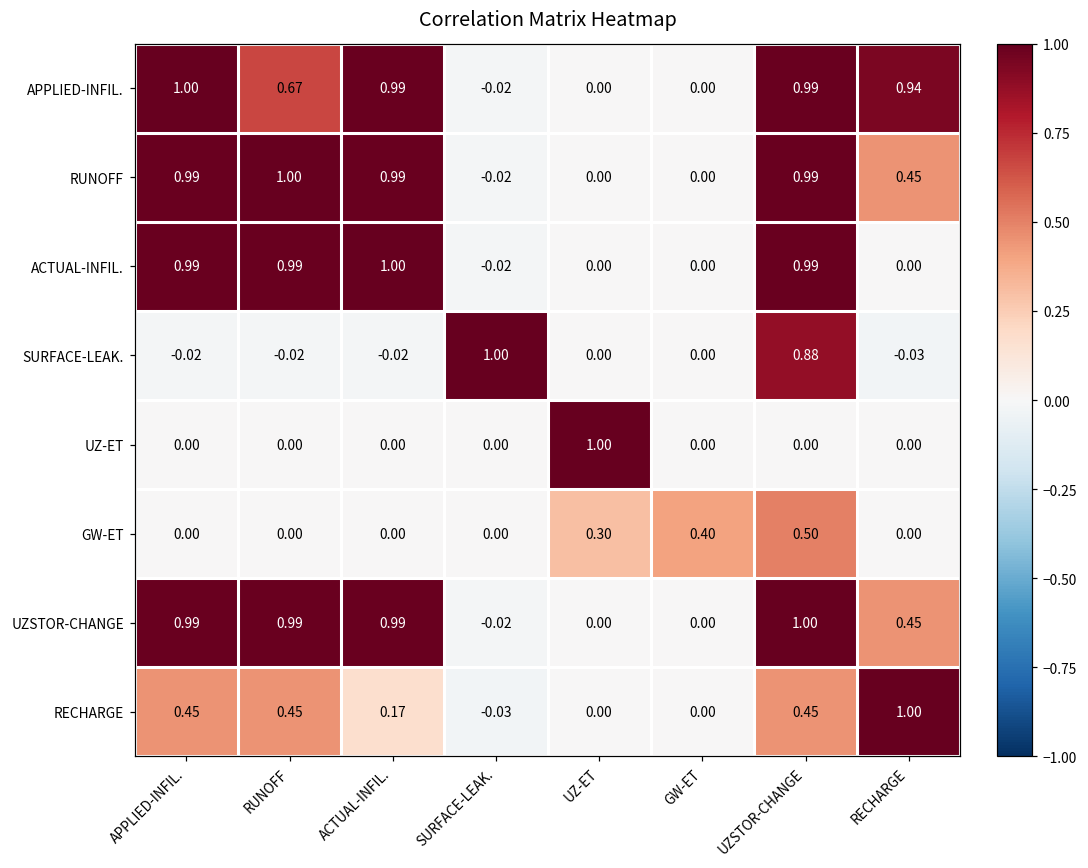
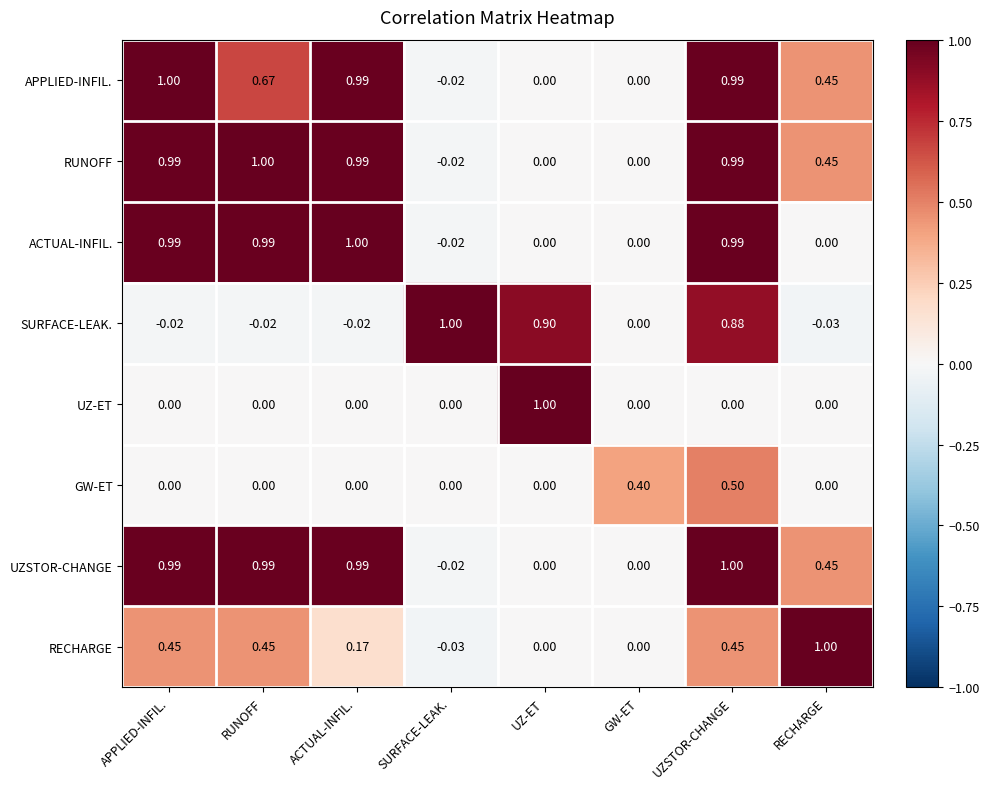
  {
    "APPLIED-INFIL.": {
      "APPLIED-INFIL.": 1.00,
      "RUNOFF": 0.67,
      "ACTUAL-INFIL.": 0.99,
      "SURFACE-LEAK.": -0.02,
      "UZ-ET": 0.00,
      "GW-ET": 0.00,
      "UZSTOR-CHANGE": 0.99,
-     "RECHARGE": 0.94
+     "RECHARGE": 0.45
    },
    "RUNOFF": {
      "APPLIED-INFIL.": 0.99,
      "RUNOFF": 1.00,
      "ACTUAL-INFIL.": 0.99,
      "SURFACE-LEAK.": -0.02,
      "UZ-ET": 0.00,
      "GW-ET": 0.00,
      "UZSTOR-CHANGE": 0.99,
      "RECHARGE": 0.45
    },
    "ACTUAL-INFIL.": {
      "APPLIED-INFIL.": 0.99,
      "RUNOFF": 0.99,
      "ACTUAL-INFIL.": 1.00,
      "SURFACE-LEAK.": -0.02,
      "UZ-ET": 0.00,
      "GW-ET": 0.00,
      "UZSTOR-CHANGE": 0.99,
      "RECHARGE": 0.00
    },
    "SURFACE-LEAK.": {
      "APPLIED-INFIL.": -0.02,
      "RUNOFF": -0.02,
      "ACTUAL-INFIL.": -0.02,
      "SURFACE-LEAK.": 1.00,
-     "UZ-ET": 0.00,
+     "UZ-ET": 0.90,
      "GW-ET": 0.00,
      "UZSTOR-CHANGE": 0.88,
      "RECHARGE": -0.03
    },
    "UZ-ET": {
      "APPLIED-INFIL.": 0.00,
      "RUNOFF": 0.00,
      "ACTUAL-INFIL.": 0.00,
      "SURFACE-LEAK.": 0.00,
      "UZ-ET": 1.00,
      "GW-ET": 0.00,
      "UZSTOR-CHANGE": 0.00,
      "RECHARGE": 0.00
    },
    "GW-ET": {
      "APPLIED-INFIL.": 0.00,
      "RUNOFF": 0.00,
      "ACTUAL-INFIL.": 0.00,
      "SURFACE-LEAK.": 0.00,
-     "UZ-ET": 0.30,
+     "UZ-ET": 0.00,
      "GW-ET": 0.40,
      "UZSTOR-CHANGE": 0.50,
      "RECHARGE": 0.00
    },
    "UZSTOR-CHANGE": {
      "APPLIED-INFIL.": 0.99,
      "RUNOFF": 0.99,
      "ACTUAL-INFIL.": 0.99,
      "SURFACE-LEAK.": -0.02,
      "UZ-ET": 0.00,
      "GW-ET": 0.00,
      "UZSTOR-CHANGE": 1.00,
      "RECHARGE": 0.45
    },
    "RECHARGE": {
      "APPLIED-INFIL.": 0.45,
      "RUNOFF": 0.45,
      "ACTUAL-INFIL.": 0.17,
      "SURFACE-LEAK.": -0.03,
      "UZ-ET": 0.00,
      "GW-ET": 0.00,
      "UZSTOR-CHANGE": 0.45,
      "RECHARGE": 1.00
    }
  }
